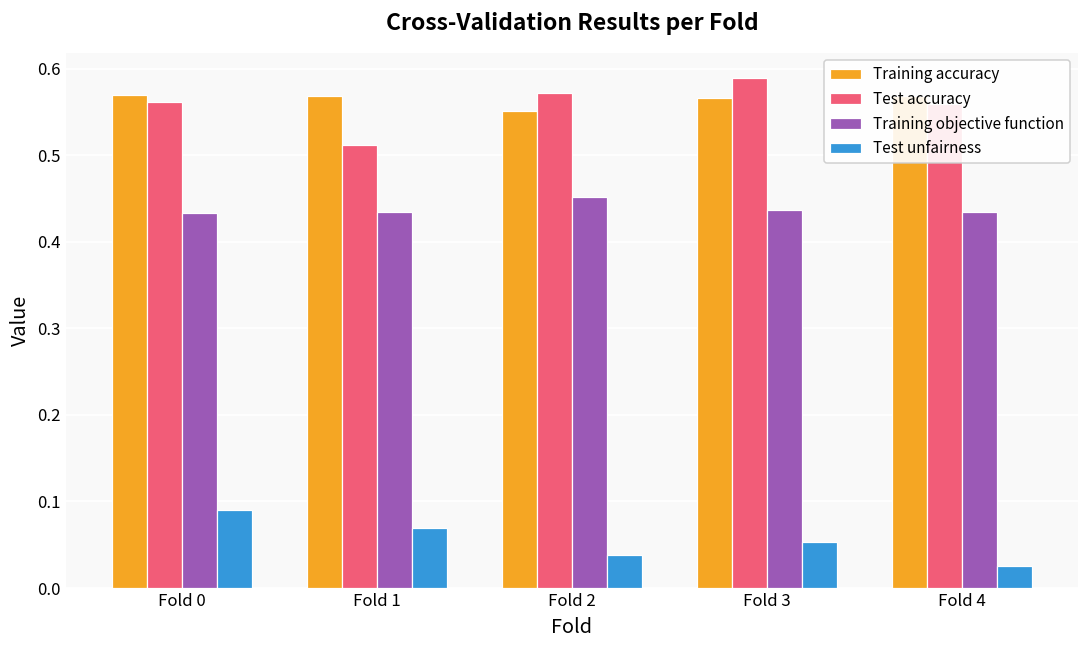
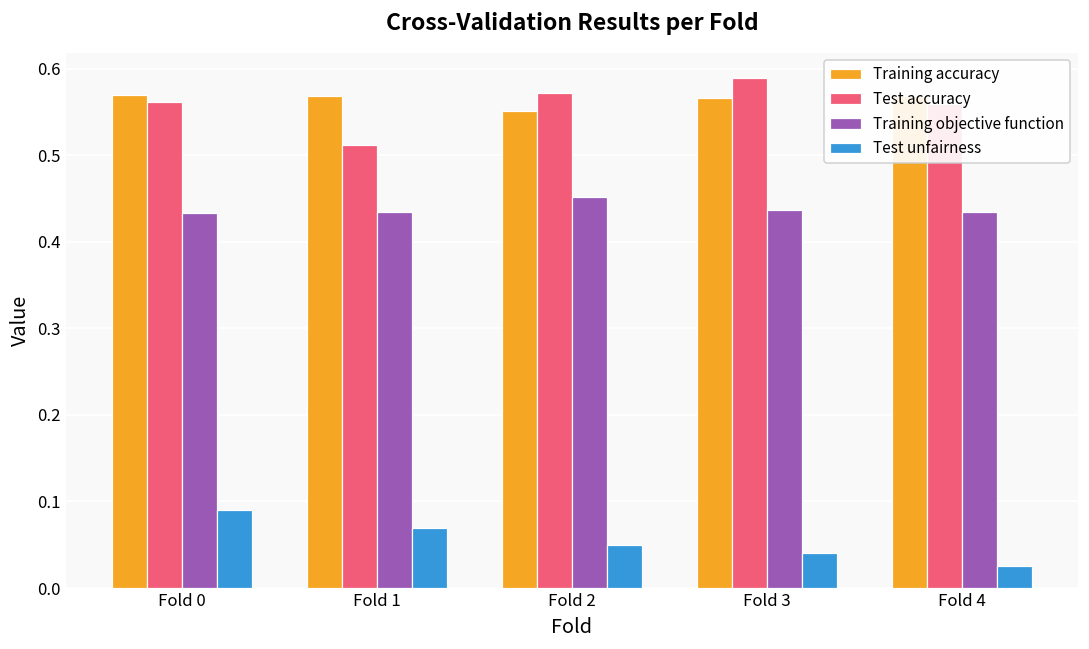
  {
    "Training accuracy": {
      "Fold 0": 0.57,
      "Fold 1": 0.57,
      "Fold 2": 0.55,
      "Fold 3": 0.57
    },
    "Test accuracy": {
      "Fold 0": 0.56,
      "Fold 1": 0.51,
      "Fold 2": 0.57,
      "Fold 3": 0.59
    },
    "Training objective function": {
      "Fold 0": 0.43,
      "Fold 1": 0.43,
      "Fold 2": 0.45,
      "Fold 3": 0.44,
      "Fold 4": 0.43
    },
    "Test unfairness": {
      "Fold 0": 0.09,
      "Fold 1": 0.07,
-     "Fold 2": 0.04,
-     "Fold 3": 0.05,
+     "Fold 2": 0.05,
+     "Fold 3": 0.04,
      "Fold 4": 0.03
    }
  }
